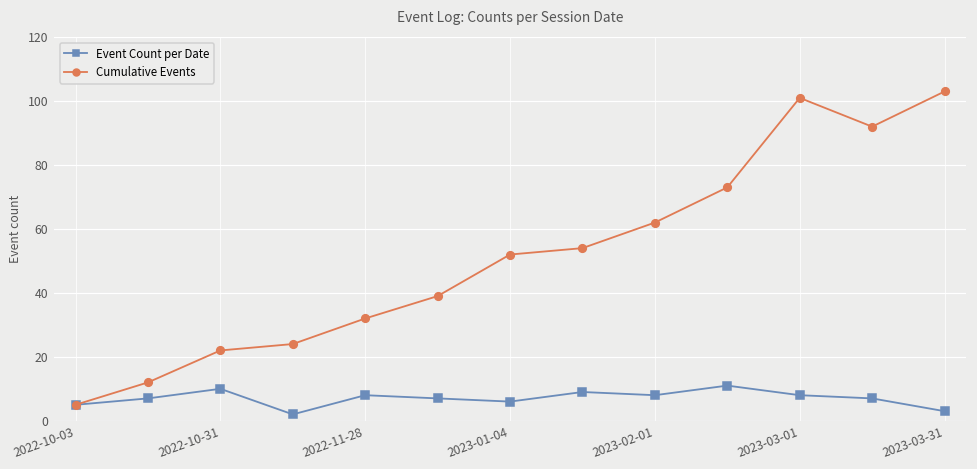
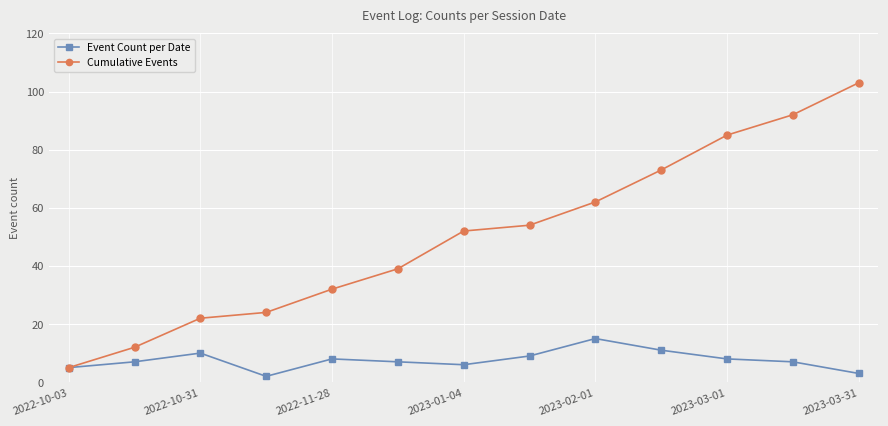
  {
    "Event Count per Date": {
      "2022-10-31": 10,
      "2022-11-28": 8,
      "2023-01-04": 6,
-     "2023-02-01": 8,
+     "2023-02-01": 15,
      "2023-03-01": 8,
      "2023-03-31": 3
    },
    "Cumulative Events": {
      "2022-10-31": 22,
      "2022-11-28": 32,
      "2023-01-04": 52,
      "2023-02-01": 62,
-     "2023-03-01": 101,
+     "2023-03-01": 85,
      "2023-03-31": 103
    }
  }
